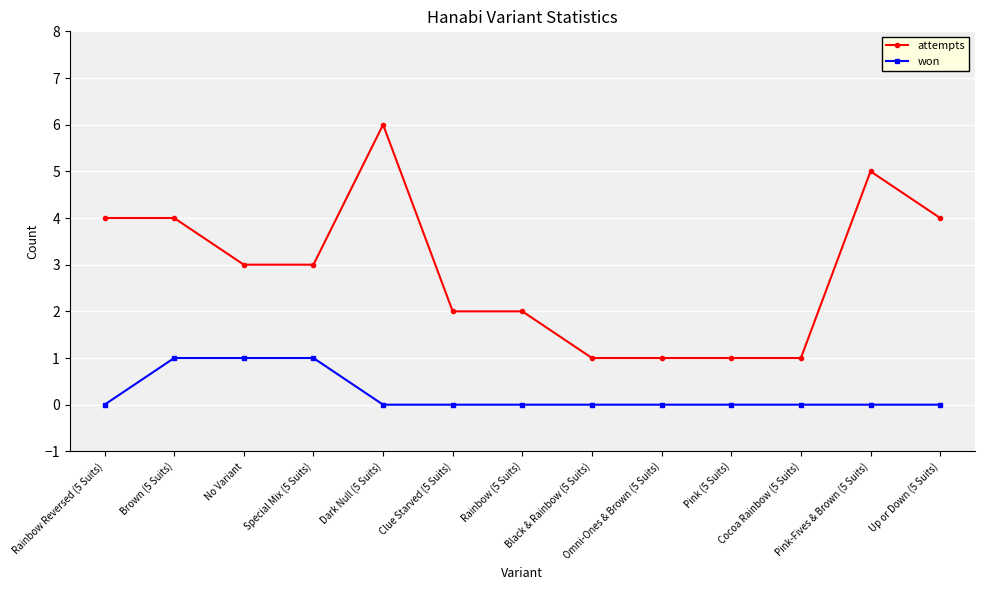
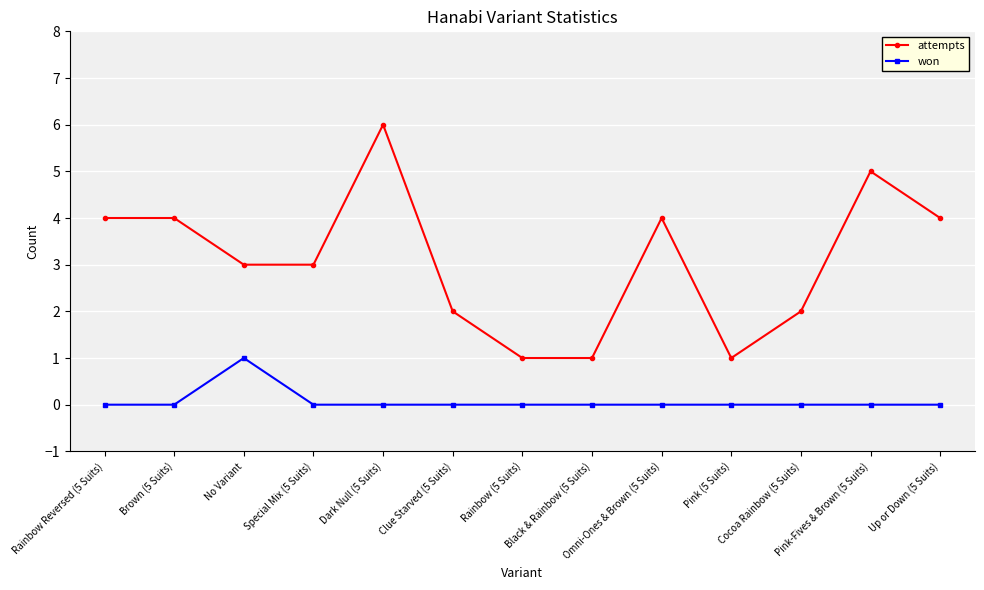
  {
    "attempts": {
      "Rainbow Reversed (5 Suits)": 4,
      "Brown (5 Suits)": 4,
      "No Variant": 3,
      "Special Mix (5 Suits)": 3,
      "Dark Null (5 Suits)": 6,
      "Clue Starved (5 Suits)": 2,
-     "Rainbow (5 Suits)": 2,
+     "Rainbow (5 Suits)": 1,
      "Black & Rainbow (5 Suits)": 1,
-     "Omni-Ones & Brown (5 Suits)": 1,
+     "Omni-Ones & Brown (5 Suits)": 4,
      "Pink (5 Suits)": 1,
-     "Cocoa Rainbow (5 Suits)": 1,
+     "Cocoa Rainbow (5 Suits)": 2,
      "Pink-Fives & Brown (5 Suits)": 5,
      "Up or Down (5 Suits)": 4
    },
    "won": {
      "Rainbow Reversed (5 Suits)": 0,
-     "Brown (5 Suits)": 1,
+     "Brown (5 Suits)": 0,
      "No Variant": 1,
-     "Special Mix (5 Suits)": 1,
+     "Special Mix (5 Suits)": 0,
      "Dark Null (5 Suits)": 0,
      "Clue Starved (5 Suits)": 0,
      "Rainbow (5 Suits)": 0,
      "Black & Rainbow (5 Suits)": 0,
      "Omni-Ones & Brown (5 Suits)": 0,
      "Pink (5 Suits)": 0,
      "Cocoa Rainbow (5 Suits)": 0,
      "Pink-Fives & Brown (5 Suits)": 0,
      "Up or Down (5 Suits)": 0
    }
  }
